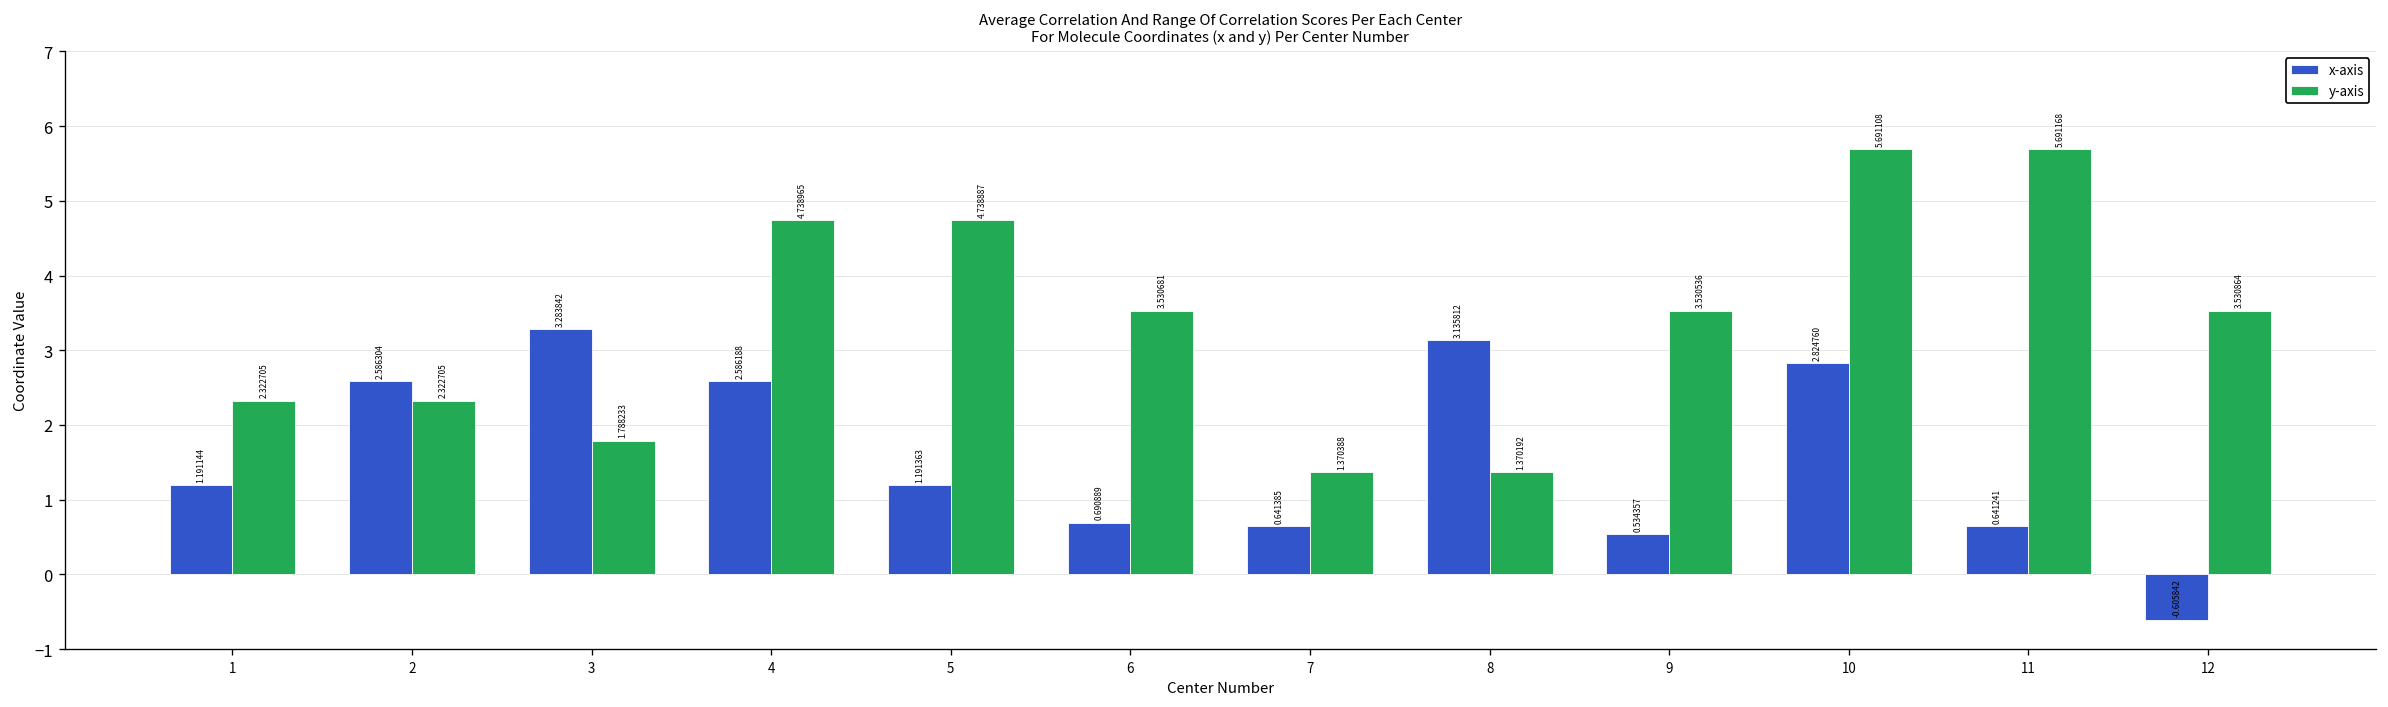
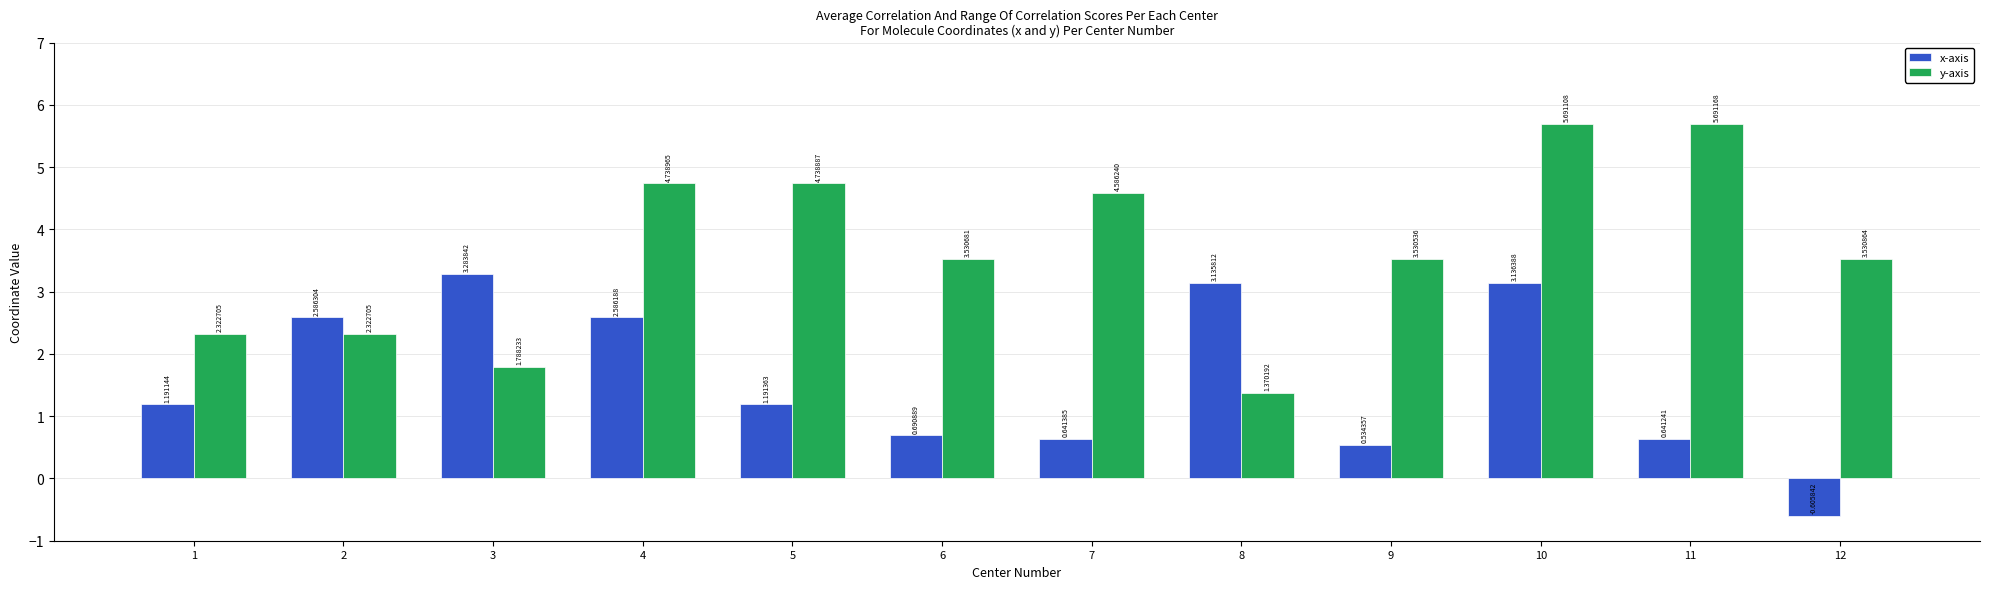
  {
    "x-axis": {
      "1": 1.191144,
      "2": 2.586304,
      "3": 3.283842,
      "4": 2.586188,
      "5": 1.191363,
      "6": 0.690889,
      "7": 0.641385,
      "8": 3.135812,
      "9": 0.534357,
-     "10": 2.824760,
+     "10": 3.136388,
      "11": 0.641241,
      "12": -0.605842
    },
    "y-axis": {
      "1": 2.322705,
      "2": 2.322705,
      "3": 1.788233,
      "4": 4.738965,
      "5": 4.738887,
      "6": 3.530681,
-     "7": 1.370388,
+     "7": 4.586240,
      "8": 1.370192,
      "9": 3.530536,
      "10": 5.691108,
      "11": 5.691168,
      "12": 3.530864
    }
  }
